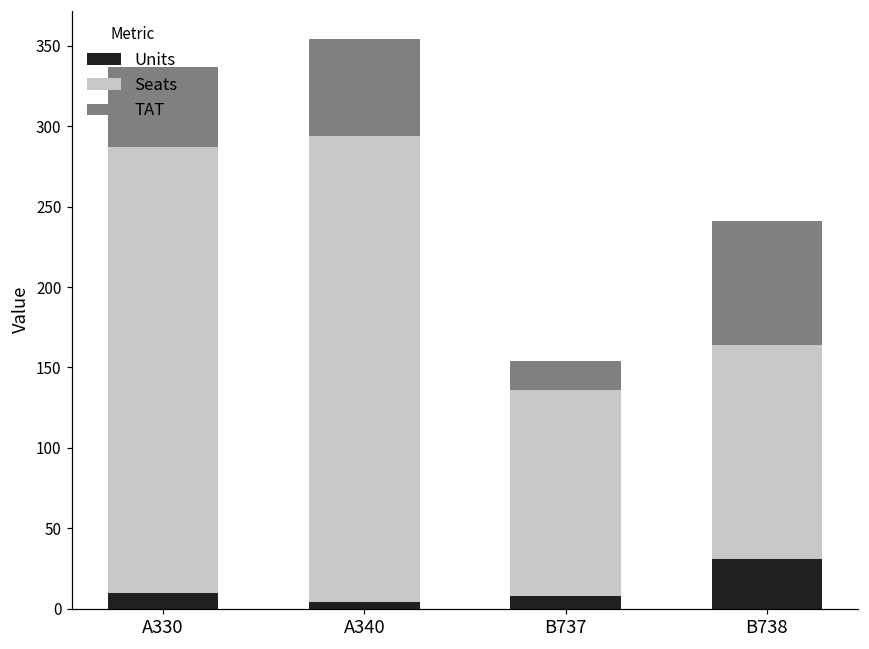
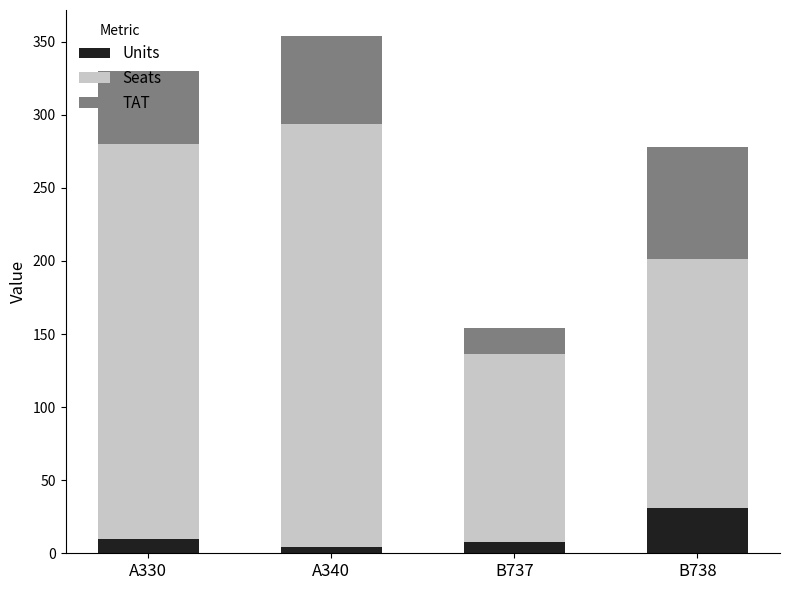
  {
    "Units": {
      "A330": 10,
      "A340": 4,
      "B737": 8,
      "B738": 31
    },
    "Seats": {
-     "A330": 277,
+     "A330": 270,
      "A340": 290,
      "B737": 128,
-     "B738": 133
+     "B738": 170
    },
    "TAT": {
      "A330": 50,
      "A340": 60,
      "B737": 18,
      "B738": 77
    }
  }
